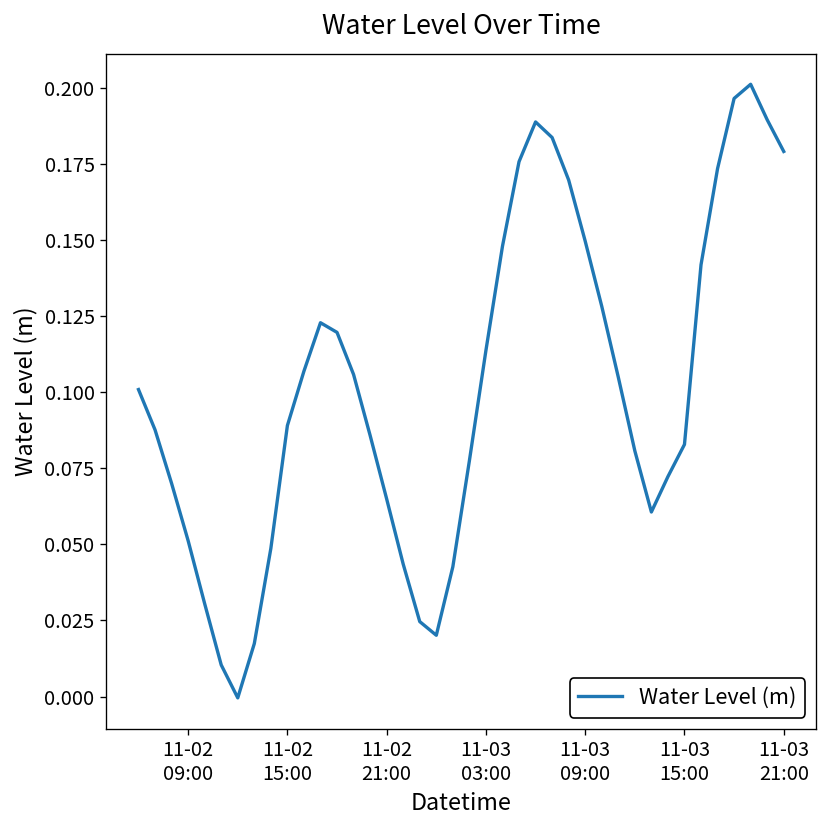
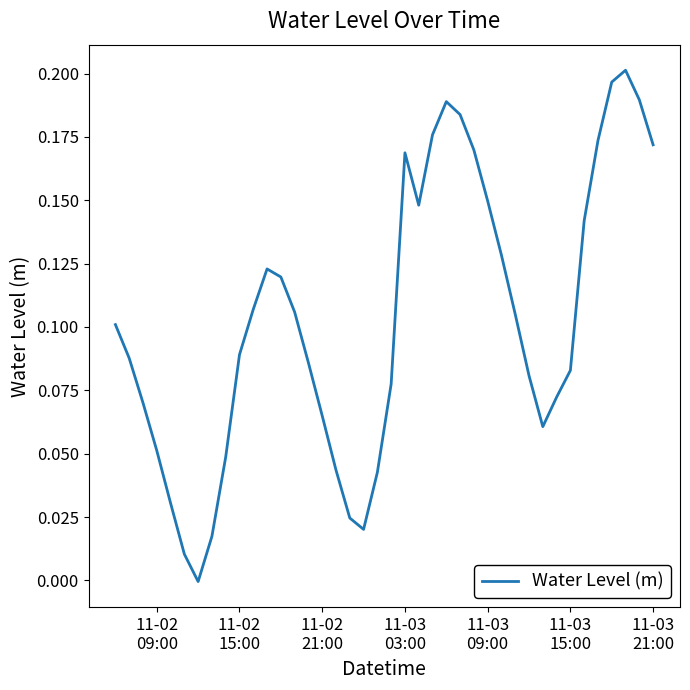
  {
    "11-02 09:00": 0.051,
    "11-02 15:00": 0.089,
    "11-02 21:00": 0.065,
-   "11-03 03:00": 0.114,
+   "11-03 03:00": 0.169,
    "11-03 09:00": 0.150,
    "11-03 15:00": 0.083,
-   "11-03 21:00": 0.179
+   "11-03 21:00": 0.172
  }
